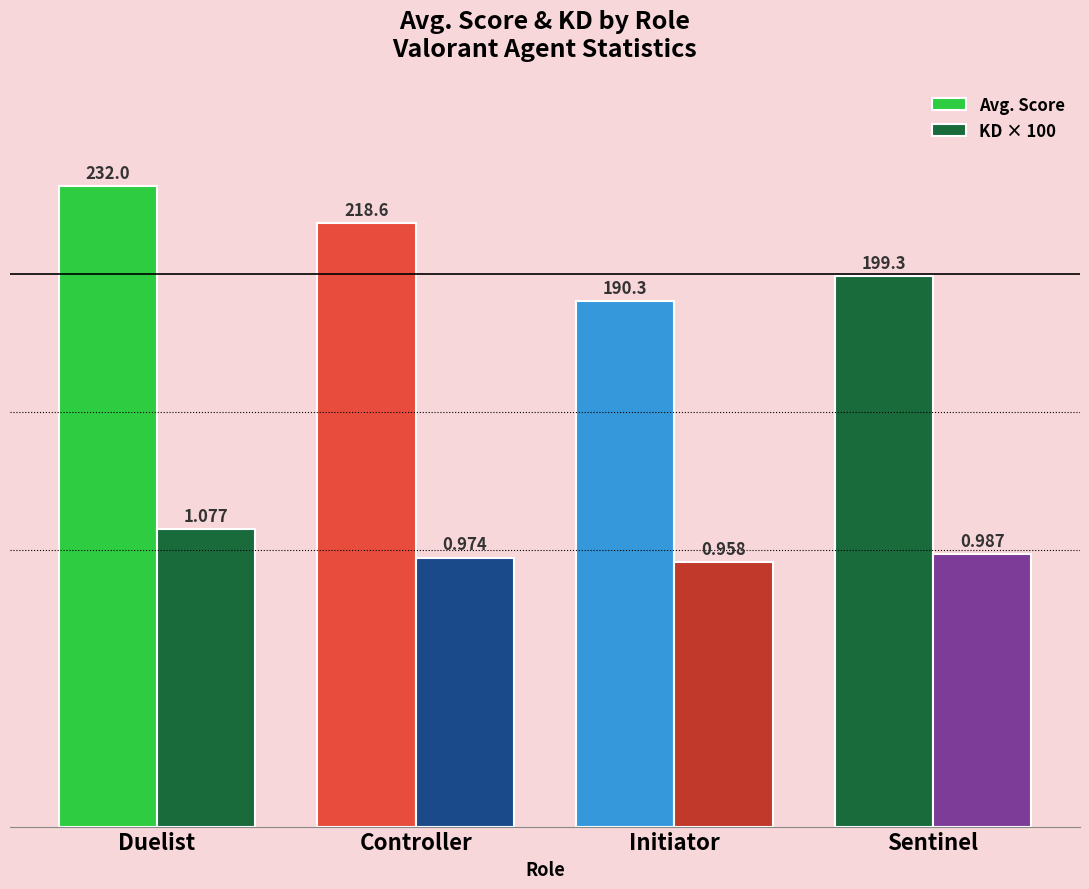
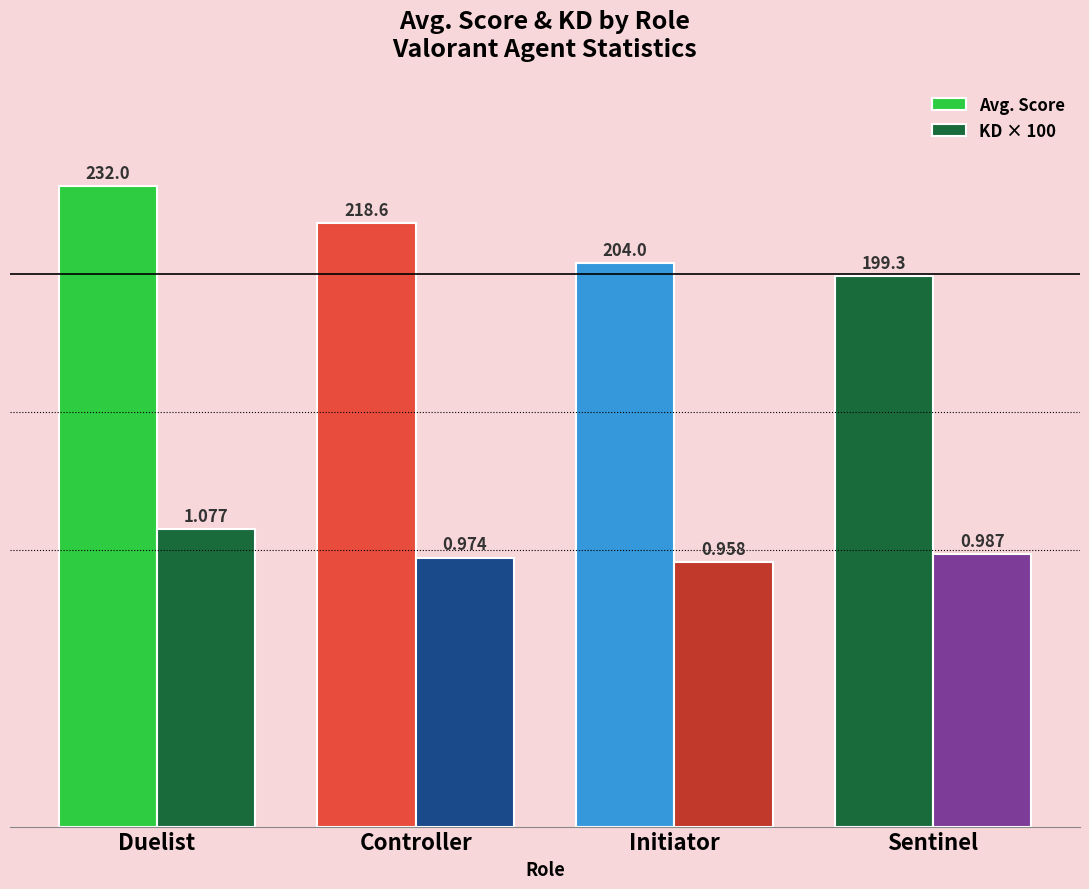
  {
    "Avg. Score": {
      "Duelist": 232.0,
      "Controller": 218.6,
-     "Initiator": 190.3,
+     "Initiator": 204.0,
      "Sentinel": 199.3
    }
  }
